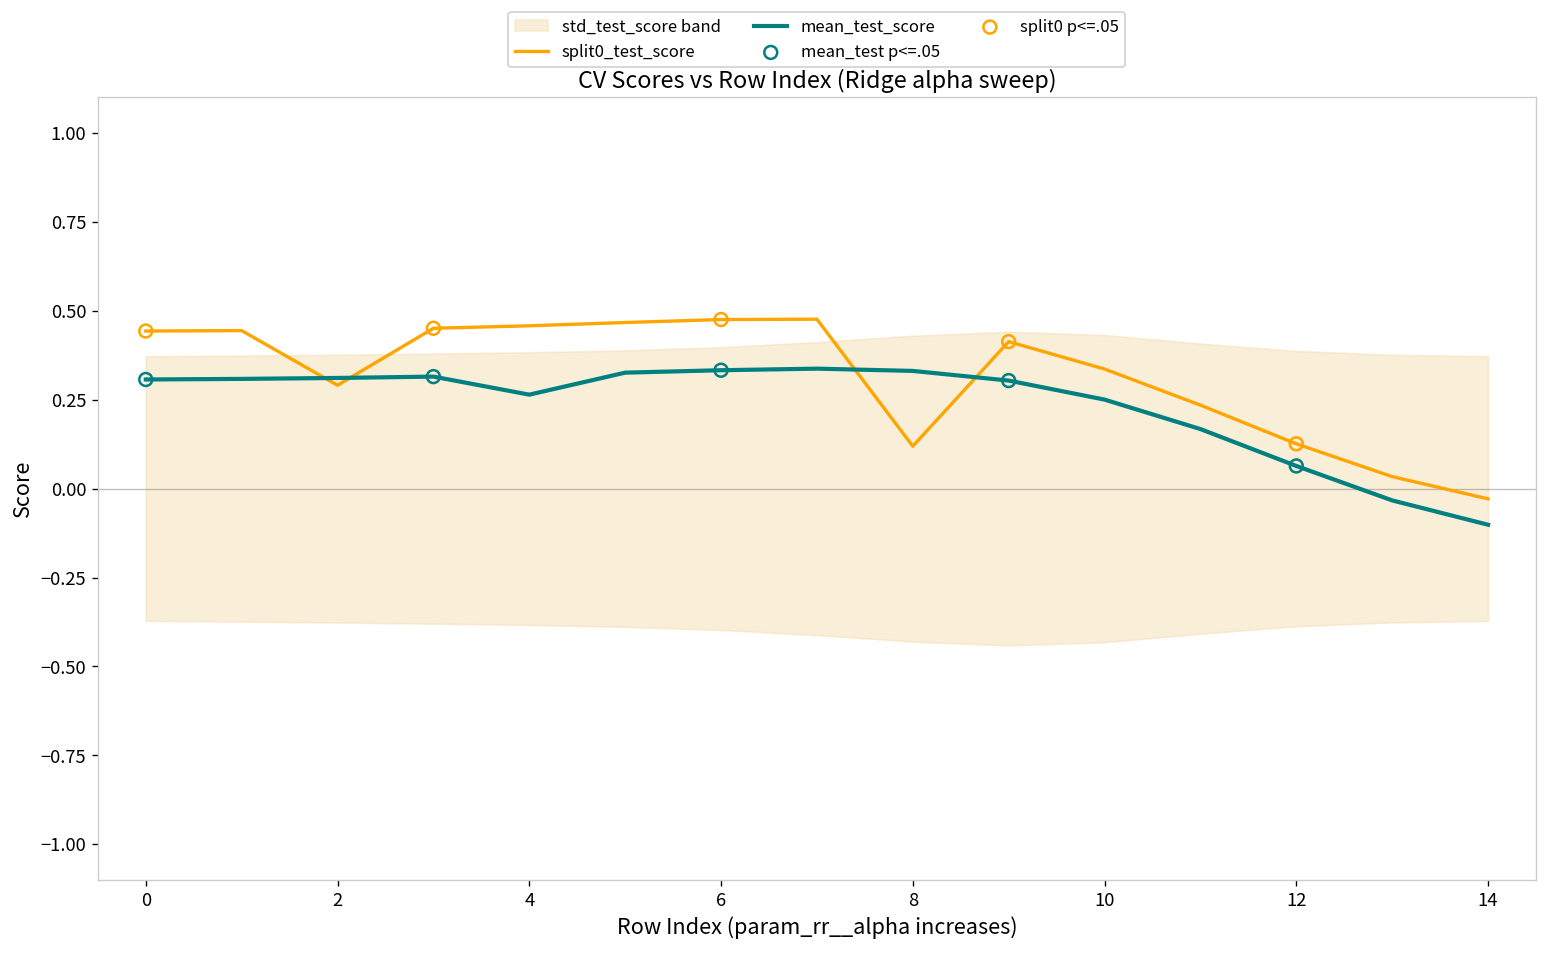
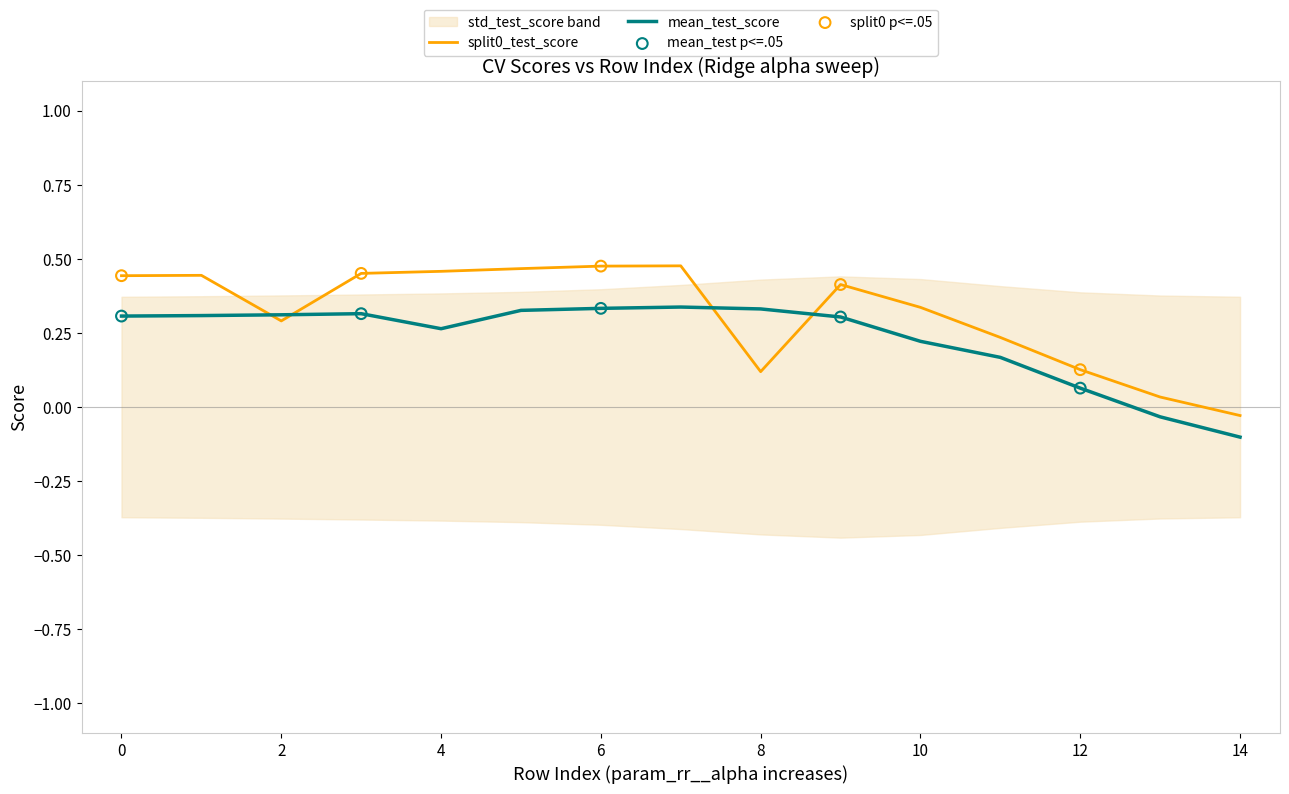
  {
    "split0_test_score": {
      "2": 0.29,
      "4": 0.46,
      "8": 0.12,
      "10": 0.34,
      "14": -0.03
    },
    "mean_test_score": {
      "2": 0.31,
      "4": 0.26,
      "8": 0.33,
-     "10": 0.25,
+     "10": 0.22,
      "14": -0.10
    }
  }
